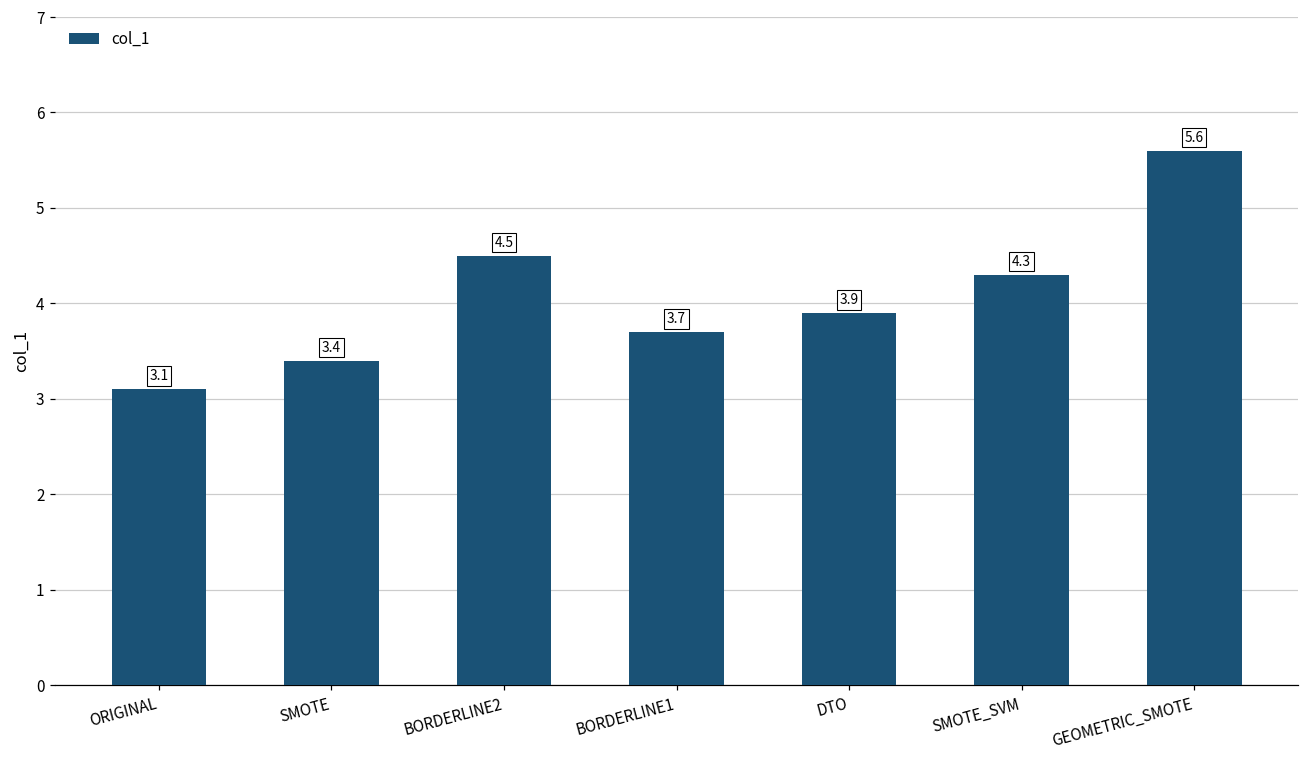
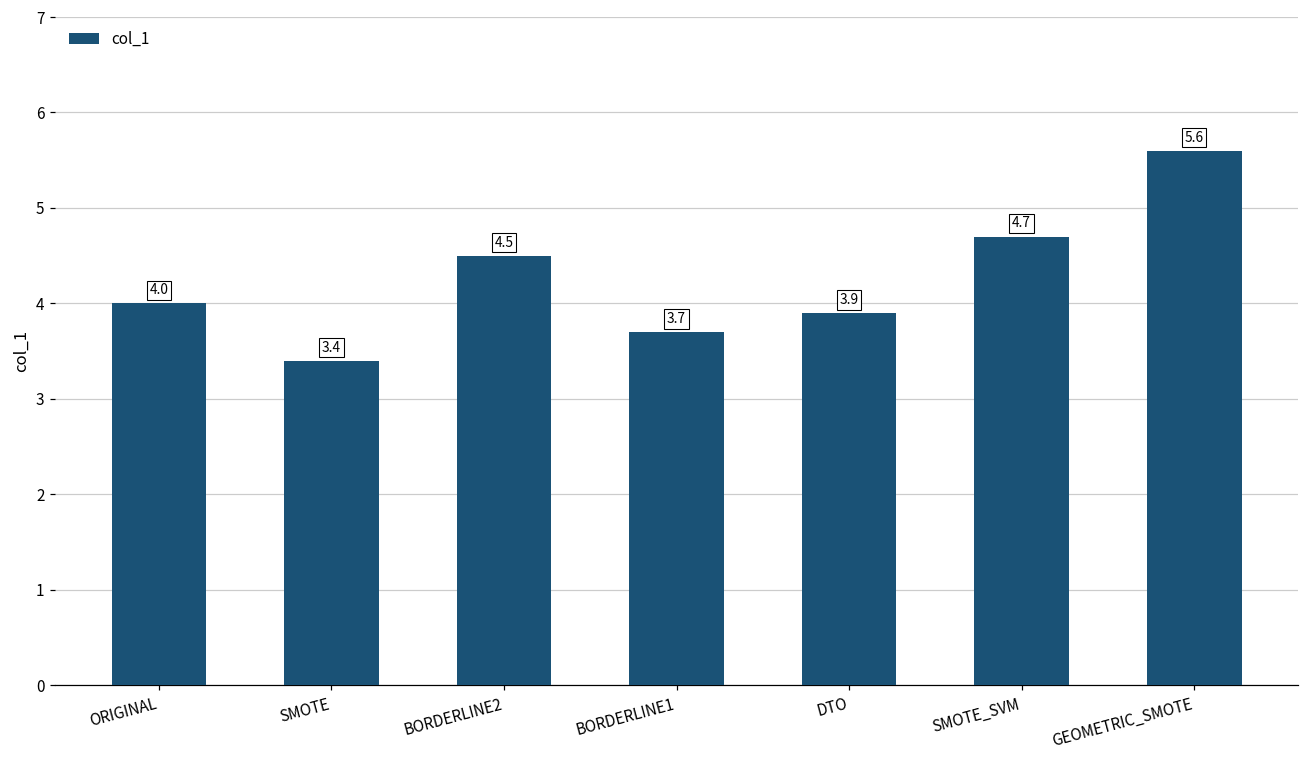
  {
-   "ORIGINAL": 3.1,
-   "SMOTE_SVM": 4.3
+   "ORIGINAL": 4.0,
+   "SMOTE_SVM": 4.7
  }
